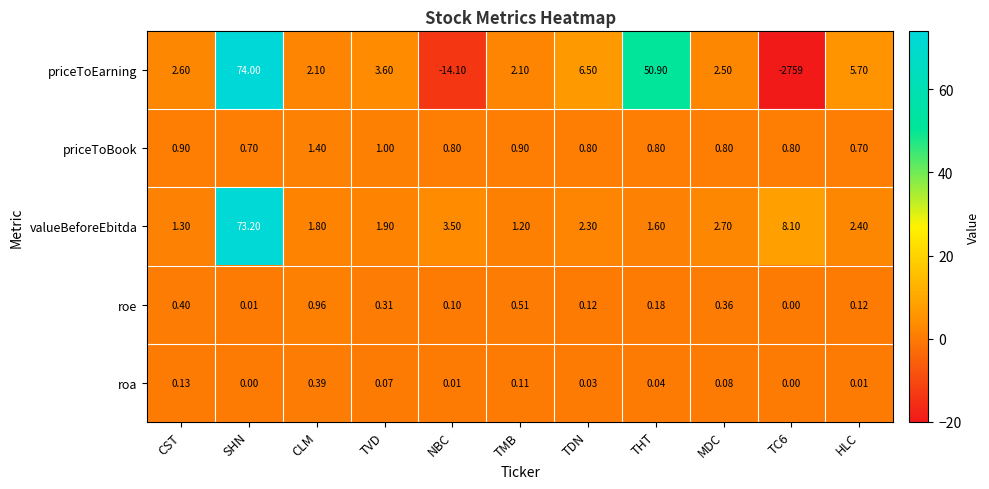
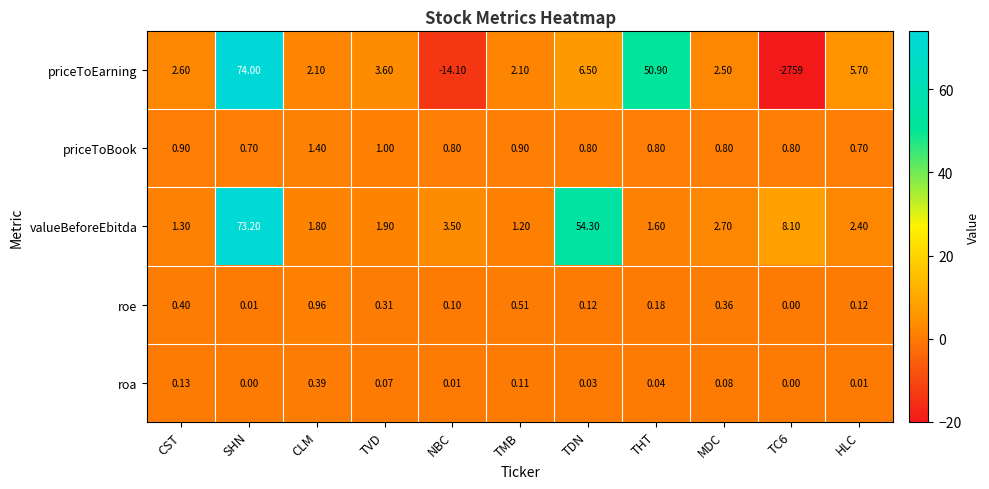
  {
    "priceToEarning": {
      "CST": 2.60,
      "SHN": 74.00,
      "CLM": 2.10,
      "TVD": 3.60,
      "NBC": -14.10,
      "TMB": 2.10,
      "TDN": 6.50,
      "THT": 50.90,
      "MDC": 2.50,
      "TC6": -2759,
      "HLC": 5.70
    },
    "priceToBook": {
      "CST": 0.90,
      "SHN": 0.70,
      "CLM": 1.40,
      "TVD": 1.00,
      "NBC": 0.80,
      "TMB": 0.90,
      "TDN": 0.80,
      "THT": 0.80,
      "MDC": 0.80,
      "TC6": 0.80,
      "HLC": 0.70
    },
    "valueBeforeEbitda": {
      "CST": 1.30,
      "SHN": 73.20,
      "CLM": 1.80,
      "TVD": 1.90,
      "NBC": 3.50,
      "TMB": 1.20,
-     "TDN": 2.30,
+     "TDN": 54.30,
      "THT": 1.60,
      "MDC": 2.70,
      "TC6": 8.10,
      "HLC": 2.40
    },
    "roe": {
      "CST": 0.40,
      "SHN": 0.01,
      "CLM": 0.96,
      "TVD": 0.31,
      "NBC": 0.10,
      "TMB": 0.51,
      "TDN": 0.12,
      "THT": 0.18,
      "MDC": 0.36,
      "TC6": 0.00,
      "HLC": 0.12
    },
    "roa": {
      "CST": 0.13,
      "SHN": 0.00,
      "CLM": 0.39,
      "TVD": 0.07,
      "NBC": 0.01,
      "TMB": 0.11,
      "TDN": 0.03,
      "THT": 0.04,
      "MDC": 0.08,
      "TC6": 0.00,
      "HLC": 0.01
    }
  }
